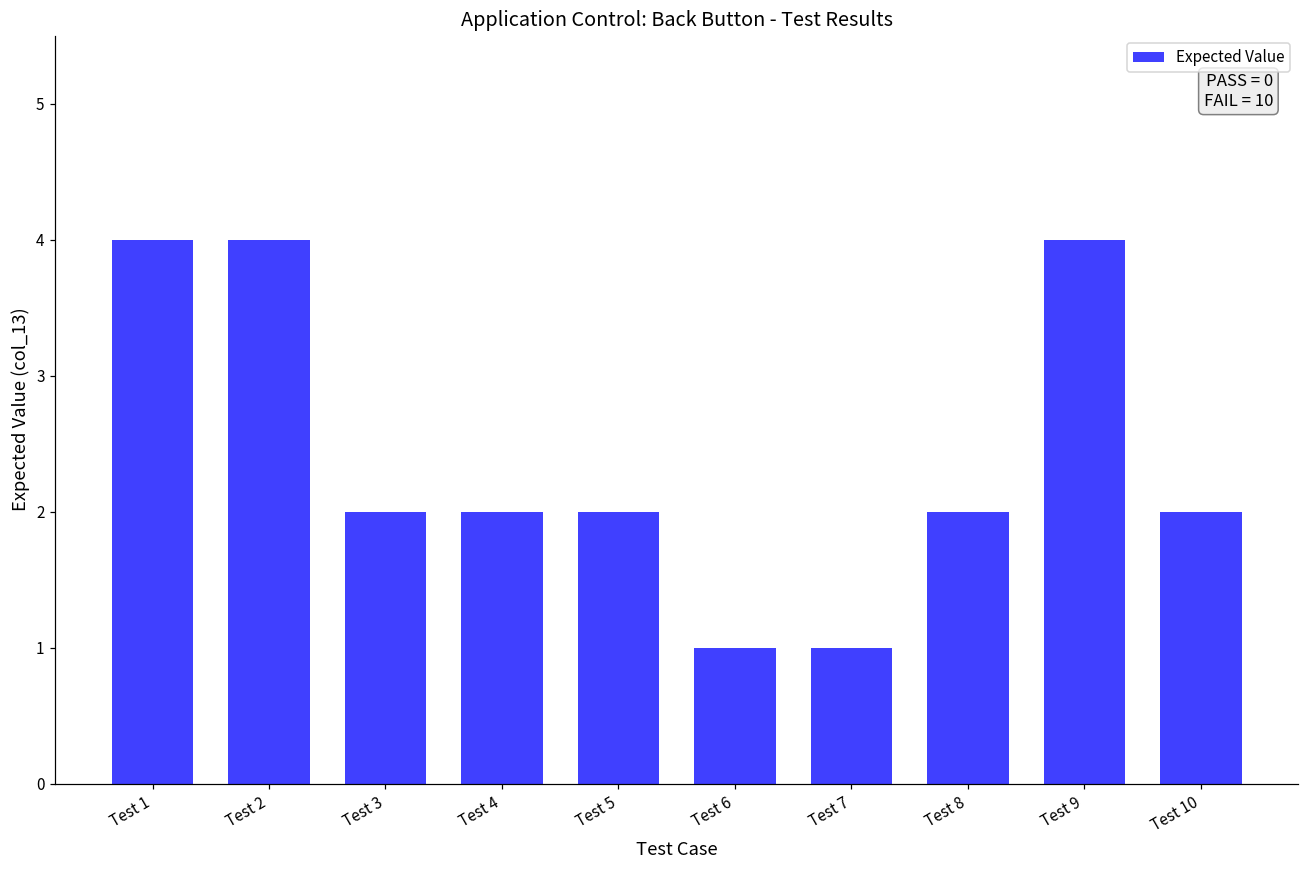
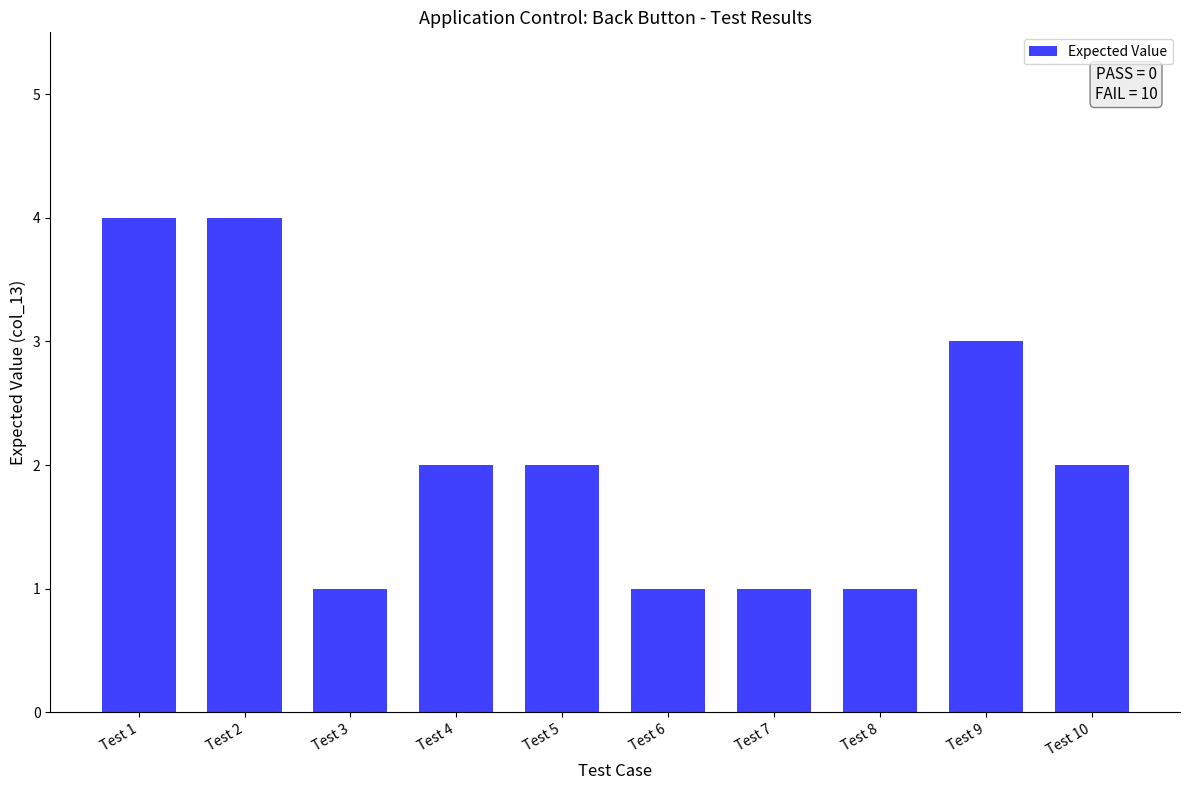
  {
    "Test 1": 4,
    "Test 2": 4,
-   "Test 3": 2,
+   "Test 3": 1,
    "Test 4": 2,
    "Test 5": 2,
    "Test 6": 1,
    "Test 7": 1,
-   "Test 8": 2,
-   "Test 9": 4,
+   "Test 8": 1,
+   "Test 9": 3,
    "Test 10": 2
  }
